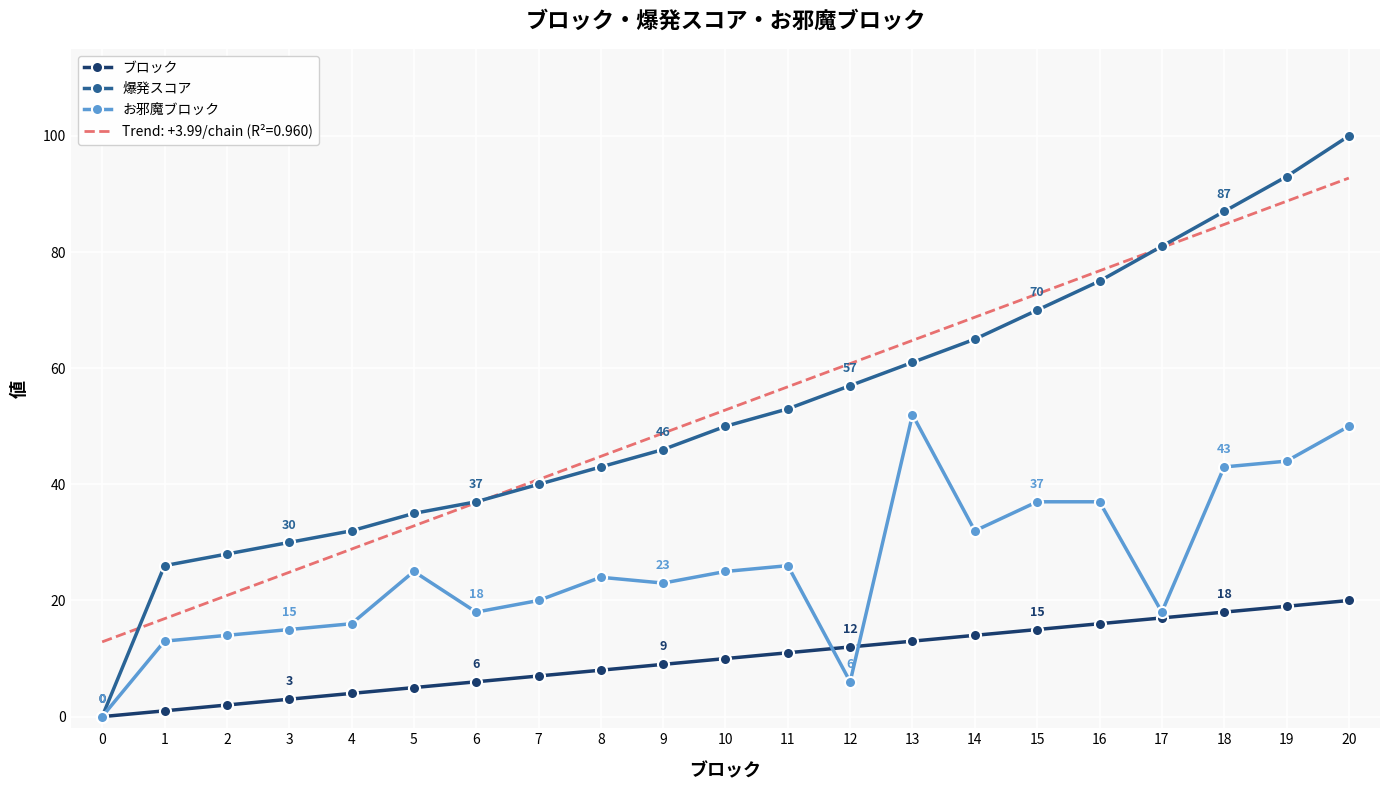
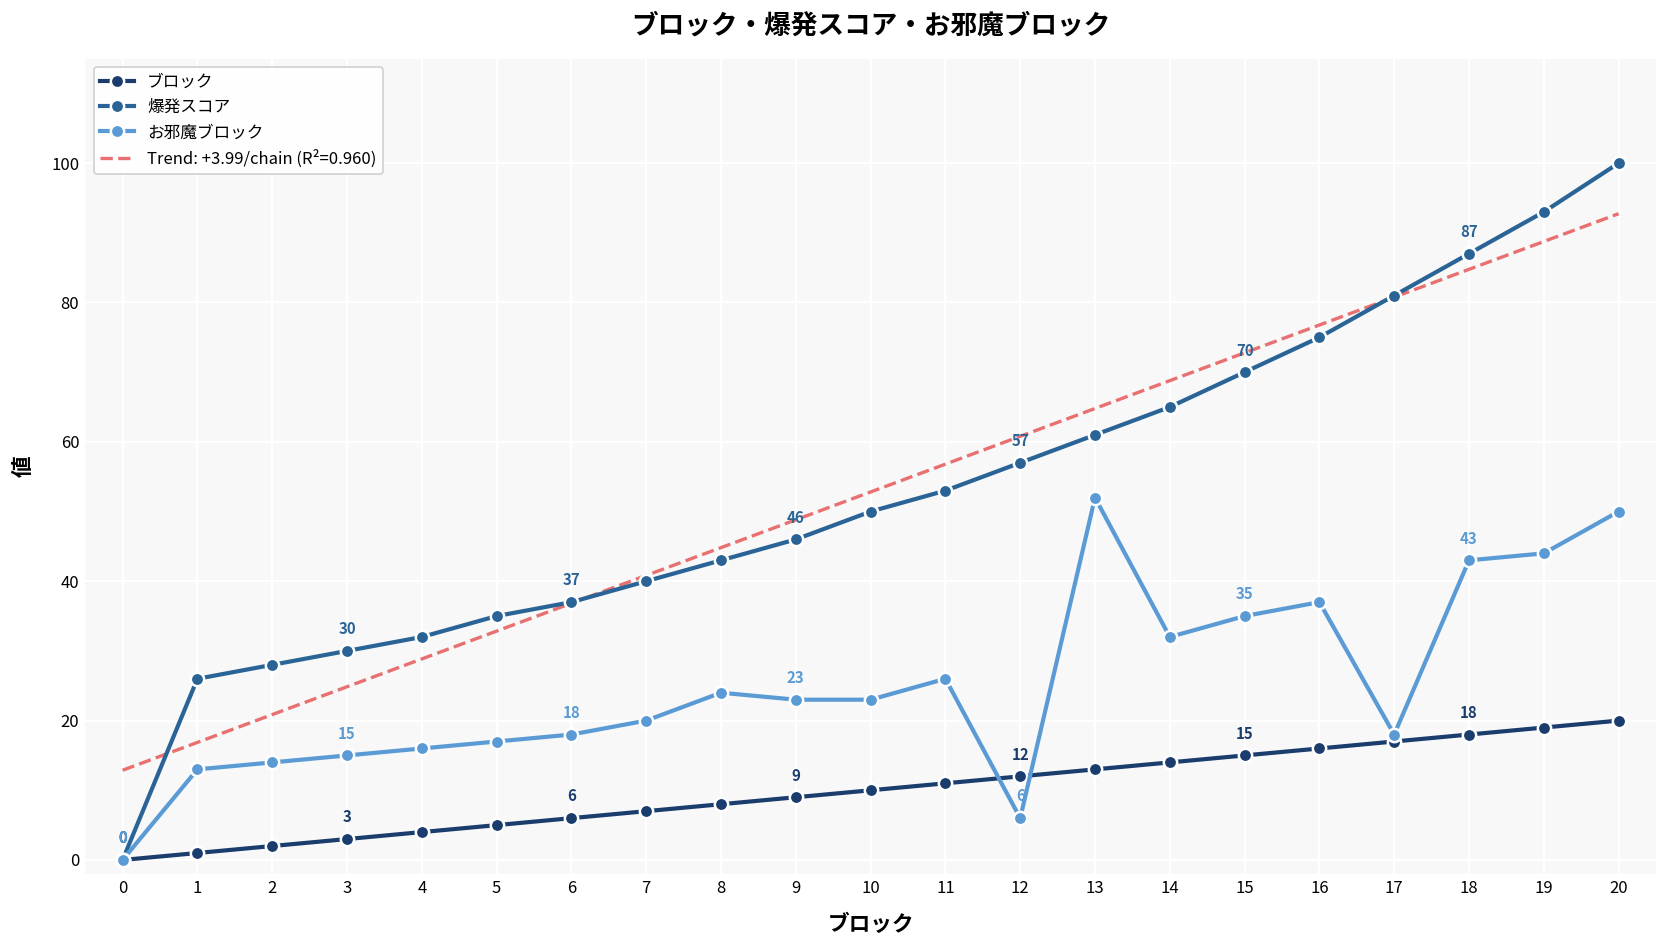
  {
    "お邪魔ブロック": {
      "3": 15,
-     "5": 25,
+     "5": 17,
      "6": 18,
      "9": 23,
-     "10": 25,
+     "10": 23,
      "12": 6,
-     "15": 37,
+     "15": 35,
      "18": 43
    },
    "Trend: +3.99/chain (R²=0.960)": {
      "0": 13,
      "1": 17,
      "2": 21,
      "3": 25,
      "4": 29,
      "5": 33,
      "7": 41,
      "8": 45,
      "10": 53,
      "11": 57,
      "13": 65,
      "14": 69,
      "16": 77,
      "18": 85,
      "19": 89,
      "20": 93
    }
  }
